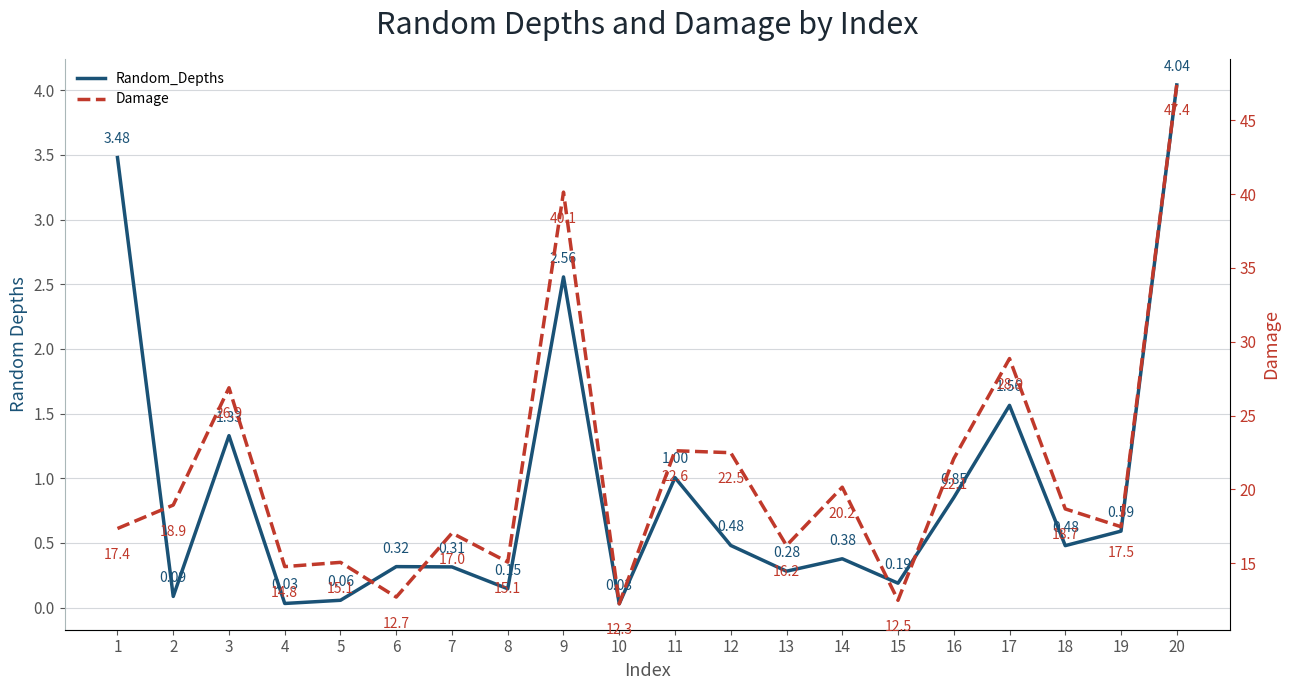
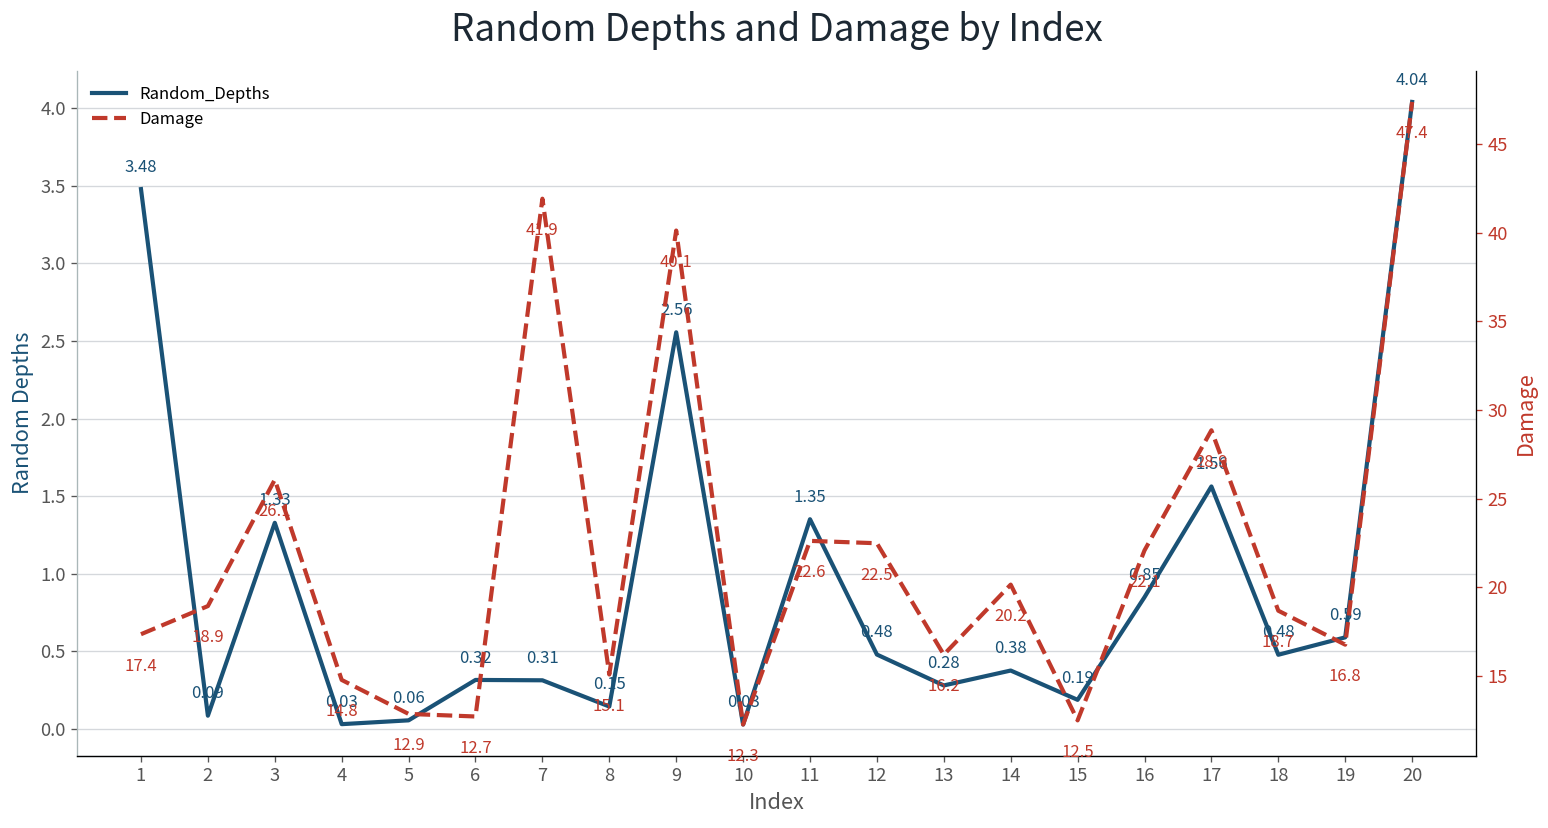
  {
    "Random_Depths": {
      "1": 3.48,
      "2": 0.09,
      "5": 0.06,
      "6": 0.32,
      "7": 0.31,
      "9": 2.56,
      "10": 0.03,
-     "11": 1.00,
+     "11": 1.35,
      "12": 0.48,
      "14": 0.38,
      "15": 0.19,
      "19": 0.59,
      "20": 4.04
    },
    "Damage": {
      "1": 17.4,
      "2": 18.9,
-     "3": 26.9,
-     "5": 15.1,
+     "3": 26.1,
+     "5": 12.9,
      "6": 12.7,
-     "7": 17.0,
+     "7": 41.9,
      "9": 40.1,
      "10": 12.3,
      "11": 22.6,
      "12": 22.5,
      "14": 20.2,
      "15": 12.5,
-     "19": 17.5,
+     "19": 16.8,
      "20": 47.4
    }
  }
